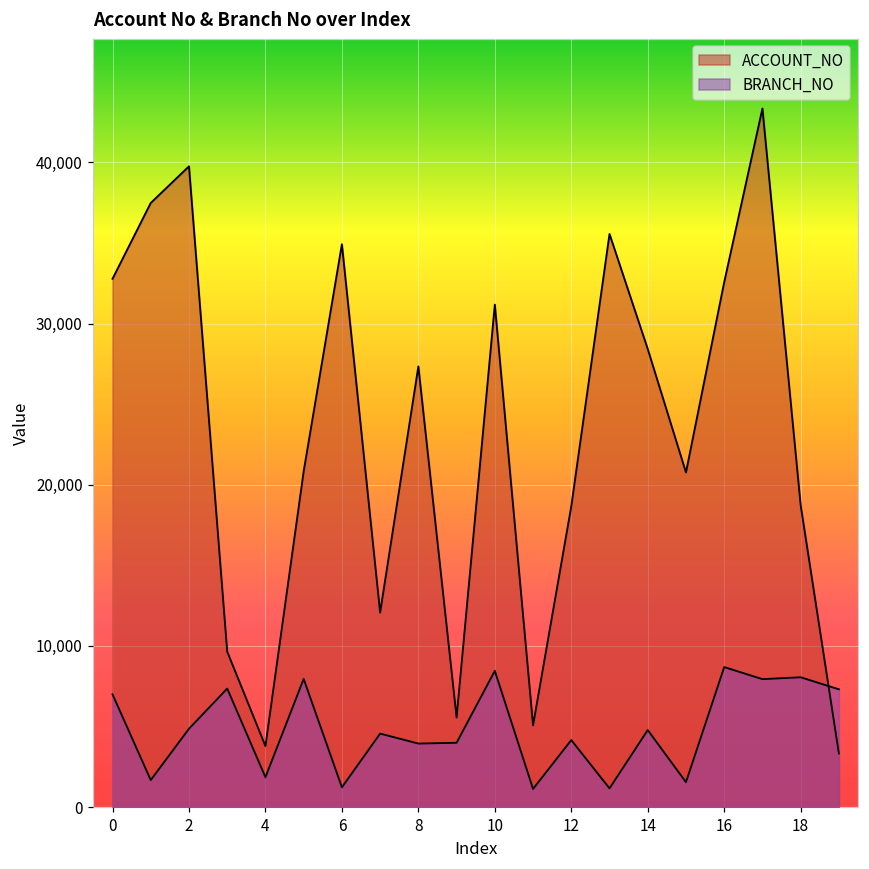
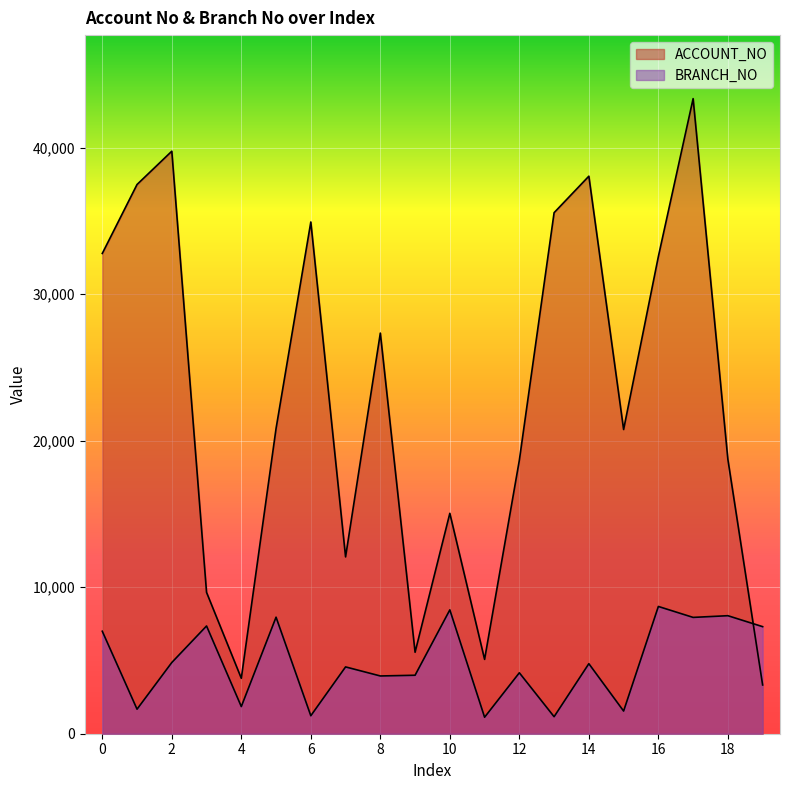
  {
    "ACCOUNT_NO": {
      "0": "32,800",
      "2": "39,800",
      "4": "3,800",
      "6": "34,900",
      "8": "27,300",
-     "10": "31,200",
+     "10": "15,000",
      "12": "18,700",
-     "14": "28,400",
+     "14": "38,100",
      "16": "32,600",
      "18": "18,700"
    },
    "BRANCH_NO": {
      "0": "7,000",
      "2": "4,900",
      "4": "1,900",
      "6": "1,200",
      "8": "3,900",
      "10": "8,500",
      "12": "4,200",
      "14": "4,800",
      "16": "8,700",
      "18": "8,100"
    }
  }
